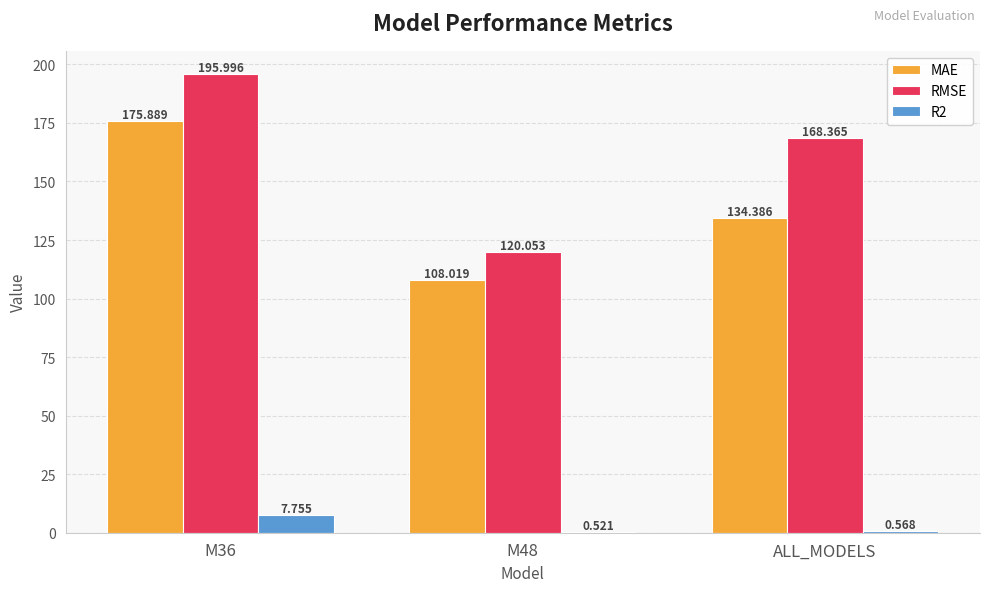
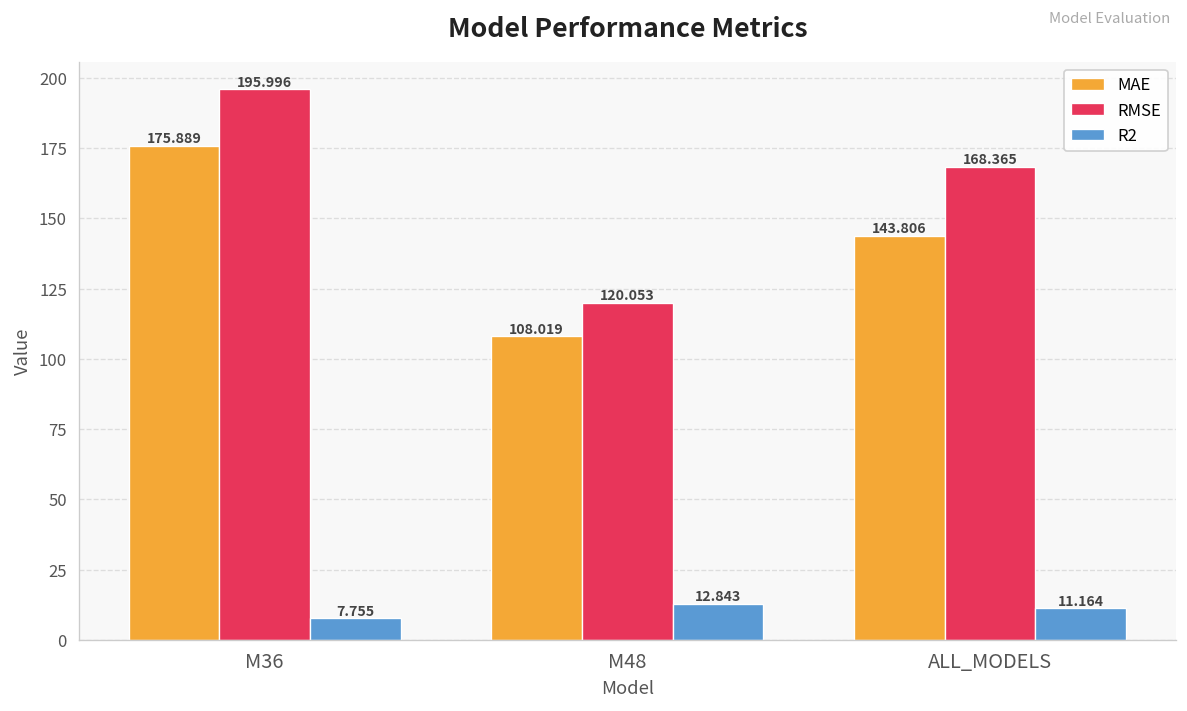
  {
    "MAE": {
      "M36": 175.889,
      "M48": 108.019,
-     "ALL_MODELS": 134.386
+     "ALL_MODELS": 143.806
    },
    "RMSE": {
      "M36": 195.996,
      "M48": 120.053,
      "ALL_MODELS": 168.365
    },
    "R2": {
      "M36": 7.755,
-     "M48": 0.521,
-     "ALL_MODELS": 0.568
+     "M48": 12.843,
+     "ALL_MODELS": 11.164
    }
  }
